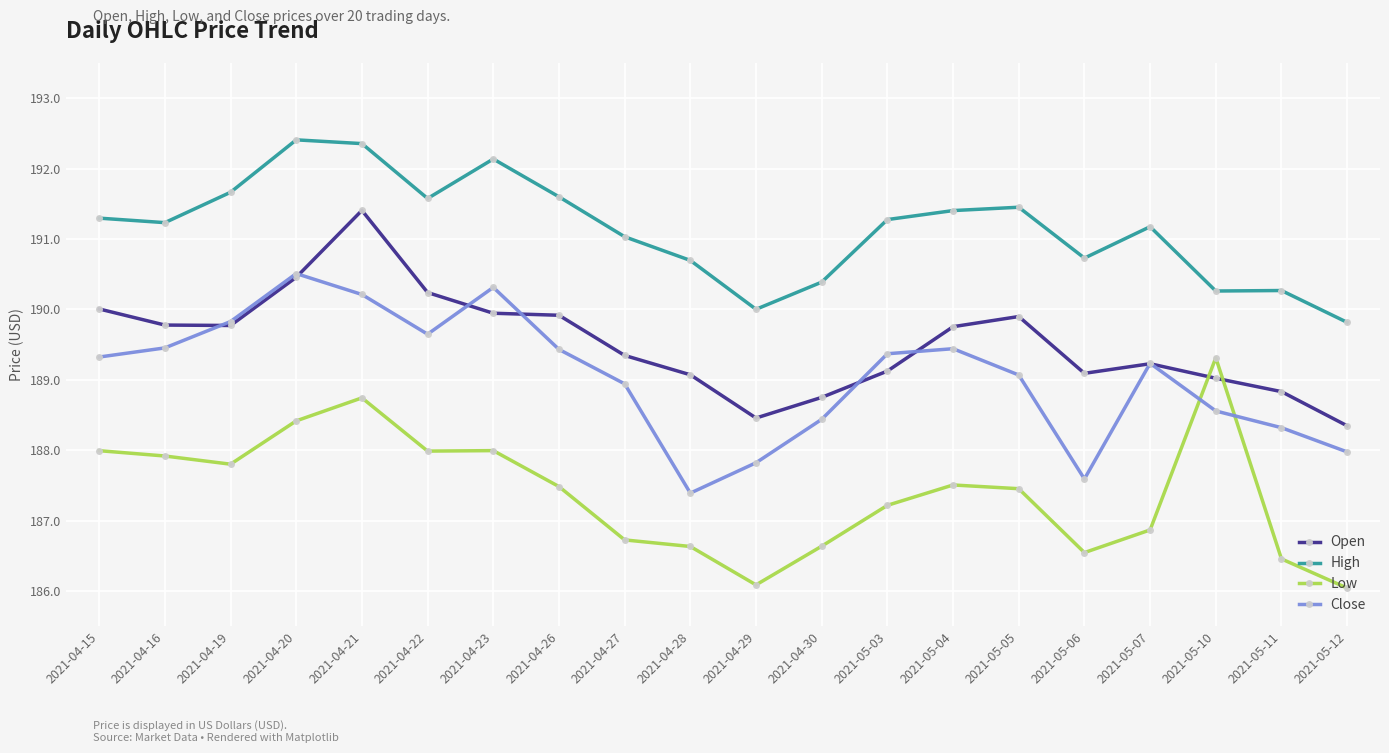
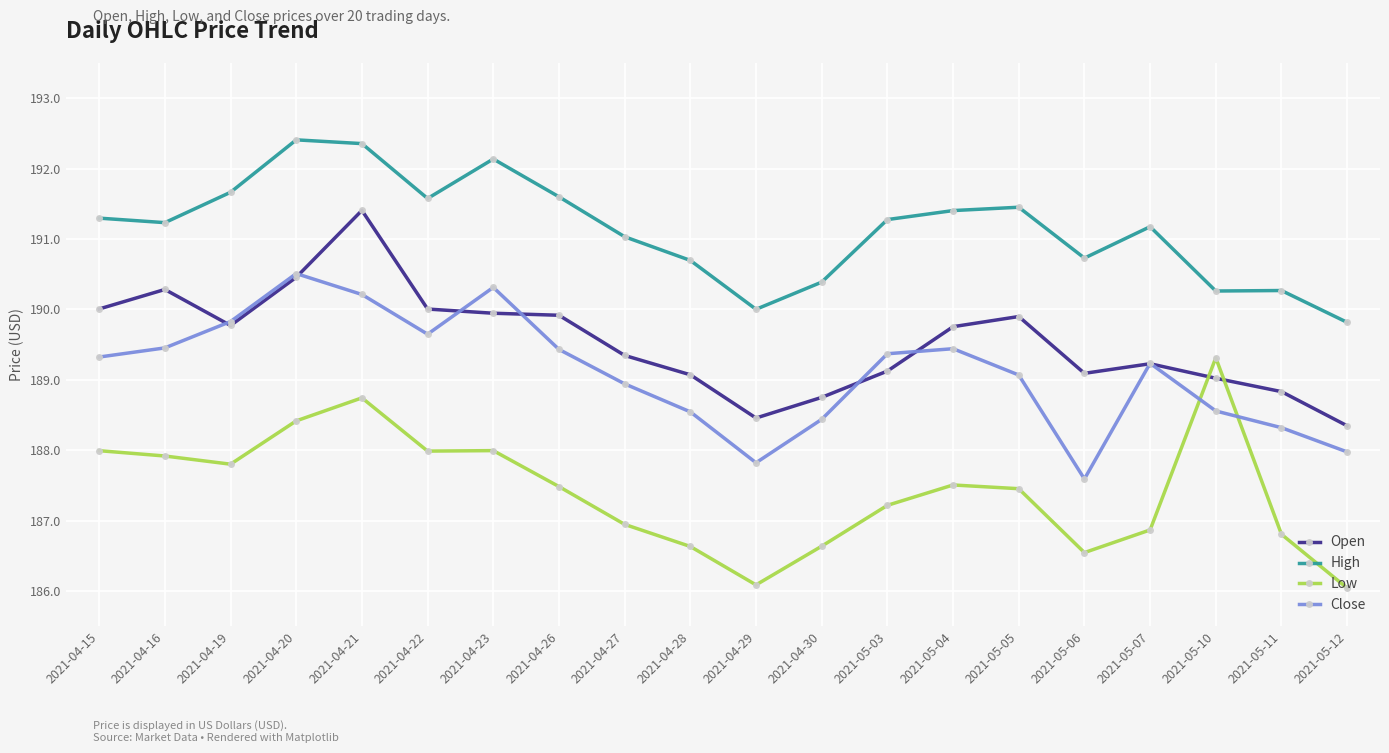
  {
    "Open": {
      "2021-04-15": 190.0,
-     "2021-04-16": 189.8,
+     "2021-04-16": 190.3,
      "2021-04-19": 189.8,
      "2021-04-20": 190.5,
      "2021-04-21": 191.4,
-     "2021-04-22": 190.2,
+     "2021-04-22": 190.0,
      "2021-04-23": 189.9,
      "2021-04-26": 189.9,
      "2021-04-27": 189.3,
      "2021-04-28": 189.1,
      "2021-04-29": 188.5,
      "2021-04-30": 188.7,
      "2021-05-03": 189.1,
      "2021-05-04": 189.8,
      "2021-05-05": 189.9,
      "2021-05-06": 189.1,
      "2021-05-10": 189.0,
      "2021-05-11": 188.8,
      "2021-05-12": 188.3
    },
    "High": {
      "2021-04-15": 191.3,
      "2021-04-16": 191.2,
      "2021-04-19": 191.7,
      "2021-04-20": 192.4,
      "2021-04-21": 192.4,
      "2021-04-22": 191.6,
      "2021-04-23": 192.1,
      "2021-04-26": 191.6,
      "2021-04-27": 191.0,
      "2021-04-28": 190.7,
      "2021-04-29": 190.0,
      "2021-04-30": 190.4,
      "2021-05-03": 191.3,
      "2021-05-04": 191.4,
      "2021-05-05": 191.5,
      "2021-05-06": 190.7,
      "2021-05-07": 191.2,
      "2021-05-10": 190.3,
      "2021-05-11": 190.3,
      "2021-05-12": 189.8
    },
    "Low": {
      "2021-04-15": 188.0,
      "2021-04-16": 187.9,
      "2021-04-19": 187.8,
      "2021-04-20": 188.4,
      "2021-04-21": 188.7,
      "2021-04-22": 188.0,
      "2021-04-23": 188.0,
      "2021-04-26": 187.5,
-     "2021-04-27": 186.7,
+     "2021-04-27": 186.9,
      "2021-04-28": 186.6,
      "2021-04-29": 186.1,
      "2021-04-30": 186.6,
      "2021-05-03": 187.2,
      "2021-05-04": 187.5,
      "2021-05-05": 187.5,
      "2021-05-06": 186.5,
      "2021-05-07": 186.9,
      "2021-05-10": 189.3,
-     "2021-05-11": 186.5,
+     "2021-05-11": 186.8,
      "2021-05-12": 186.0
    },
    "Close": {
      "2021-04-15": 189.3,
      "2021-04-16": 189.5,
      "2021-04-19": 189.8,
      "2021-04-20": 190.5,
      "2021-04-21": 190.2,
      "2021-04-22": 189.6,
      "2021-04-23": 190.3,
      "2021-04-26": 189.4,
      "2021-04-27": 188.9,
-     "2021-04-28": 187.4,
+     "2021-04-28": 188.5,
      "2021-04-29": 187.8,
      "2021-04-30": 188.4,
      "2021-05-03": 189.4,
      "2021-05-04": 189.4,
      "2021-05-05": 189.1,
      "2021-05-06": 187.6,
      "2021-05-10": 188.6,
      "2021-05-11": 188.3,
      "2021-05-12": 188.0
    }
  }
